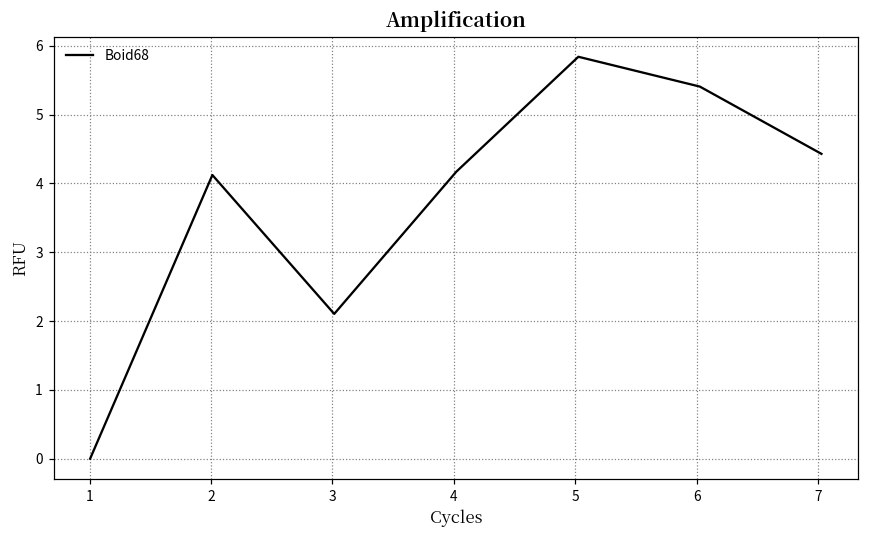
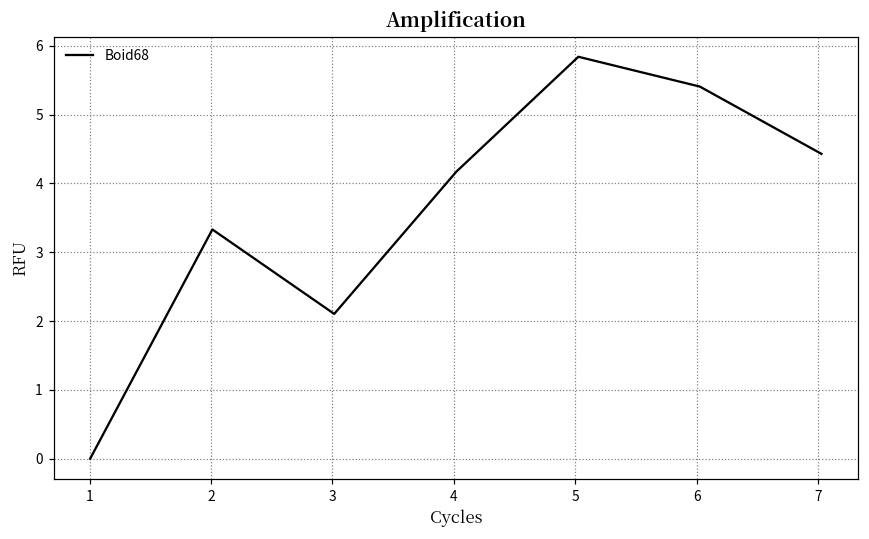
  {
    "1": 0.0,
-   "2": 4.1,
+   "2": 3.3,
    "3": 2.1
  }
